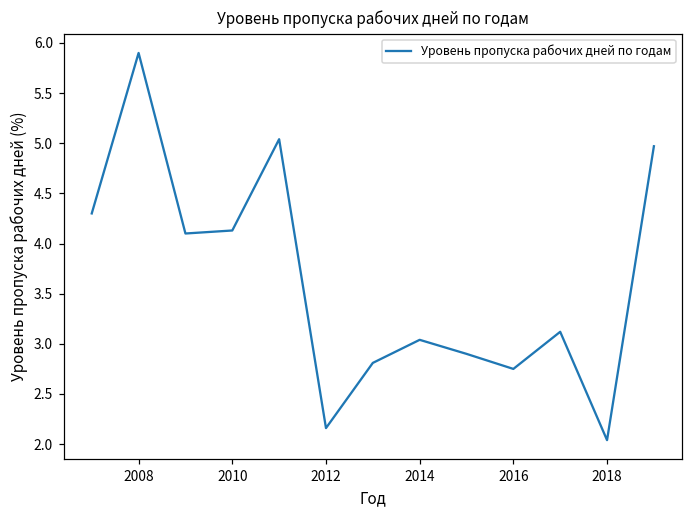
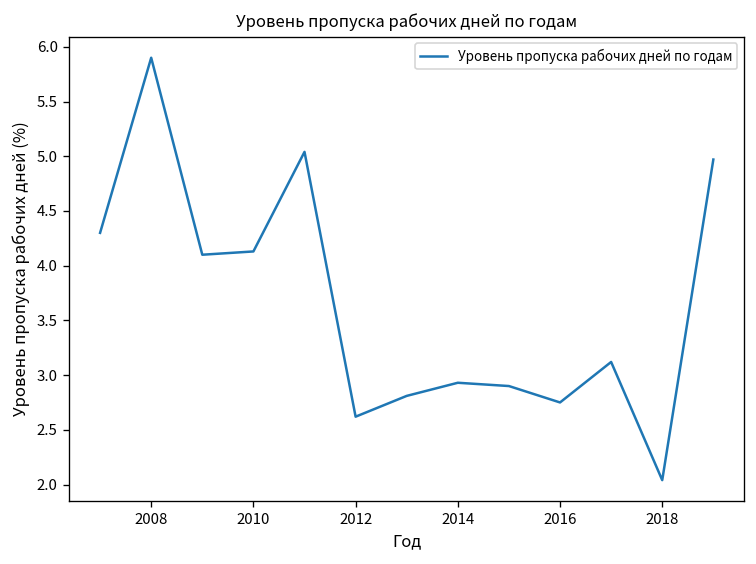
  {
    "2008": 5.9,
    "2010": 4.1,
-   "2012": 2.2,
-   "2014": 3.0,
+   "2012": 2.6,
+   "2014": 2.9,
    "2016": 2.8,
    "2018": 2.0
  }
